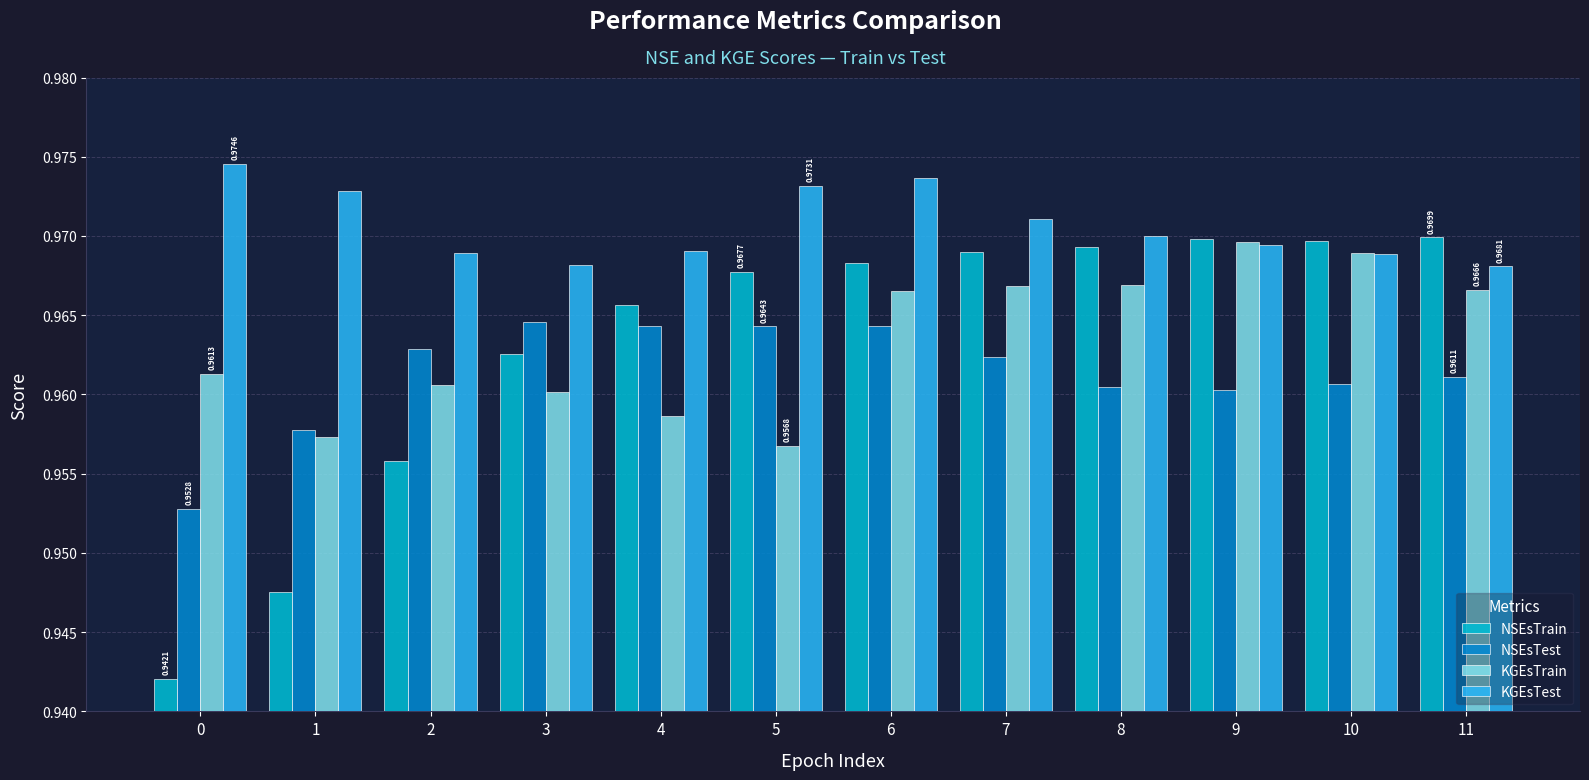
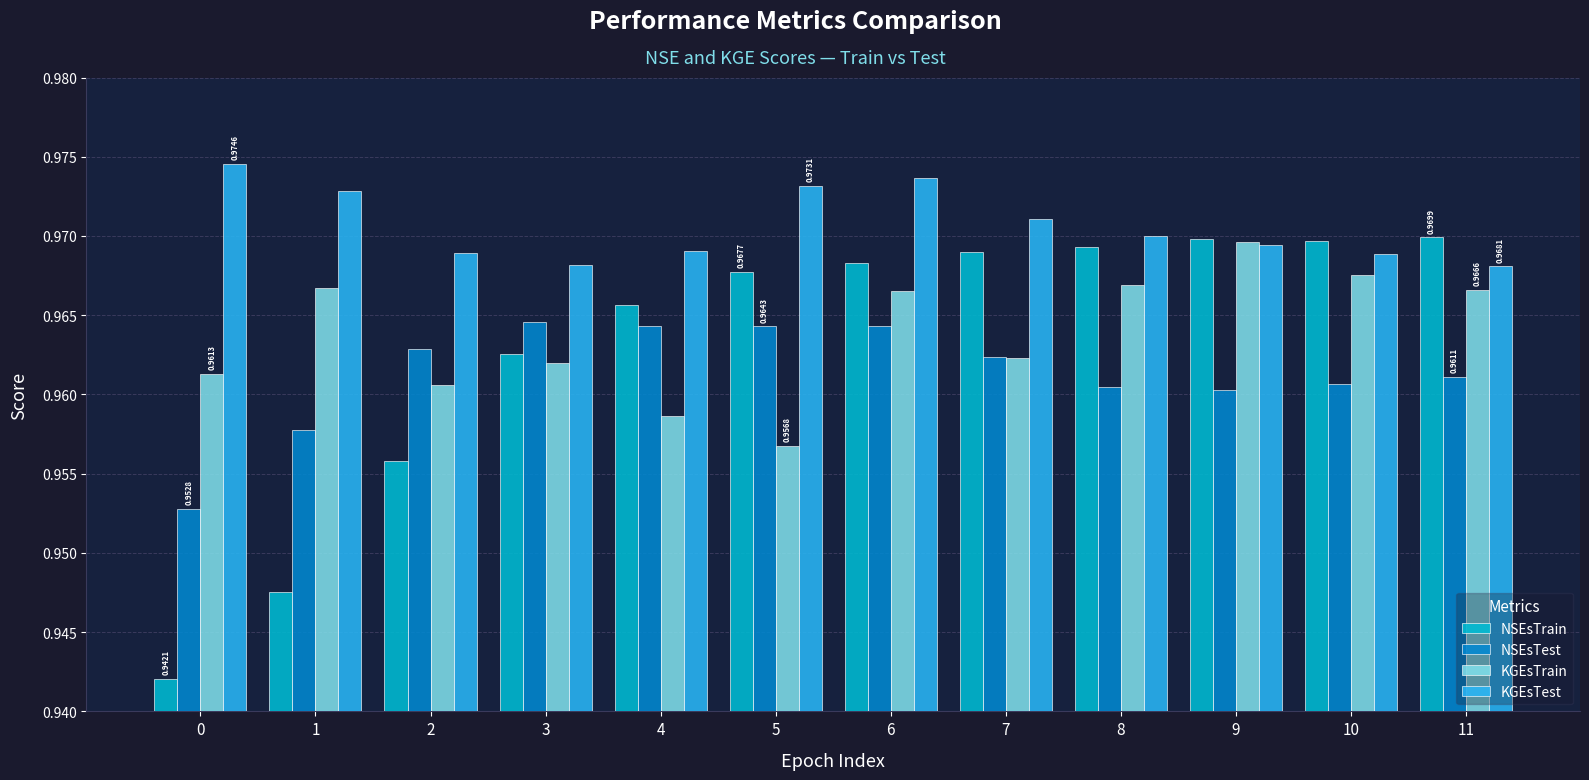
  {
    "KGEsTrain": {
-     "1": 0.9573,
+     "1": 0.9667,
      "2": 0.9606,
-     "3": 0.9601,
+     "3": 0.9620,
      "4": 0.9587,
      "6": 0.9665,
-     "7": 0.9669,
+     "7": 0.9623,
      "8": 0.9669,
      "9": 0.9696,
-     "10": 0.9689
+     "10": 0.9675
    }
  }
